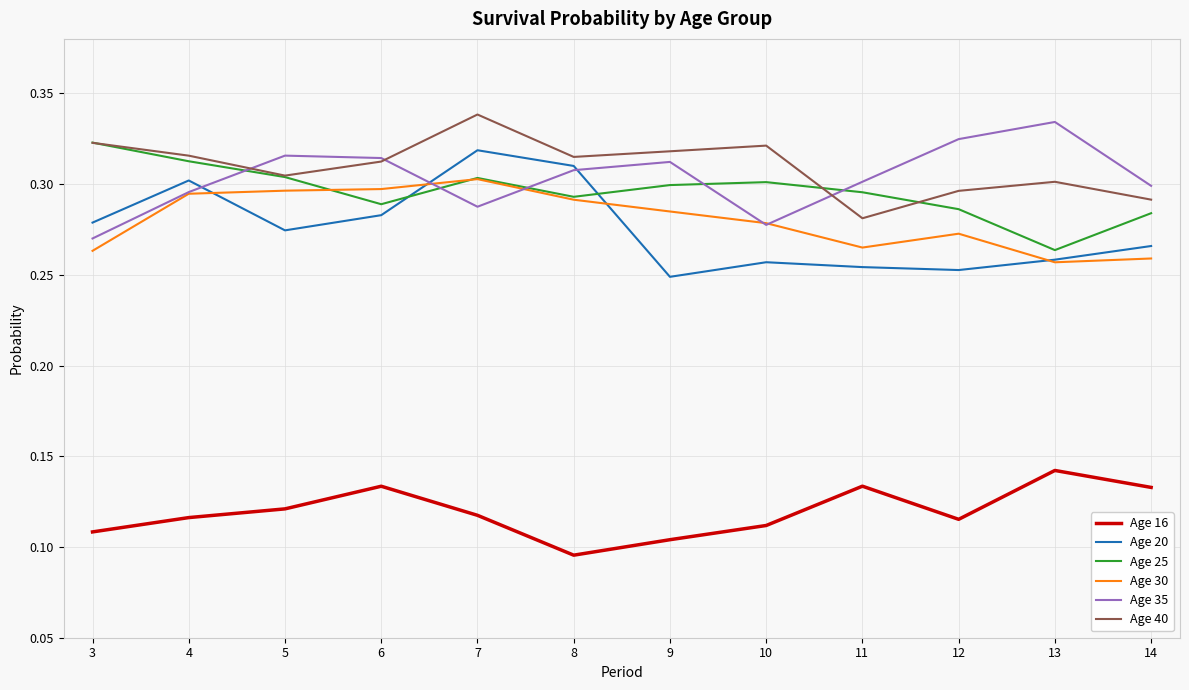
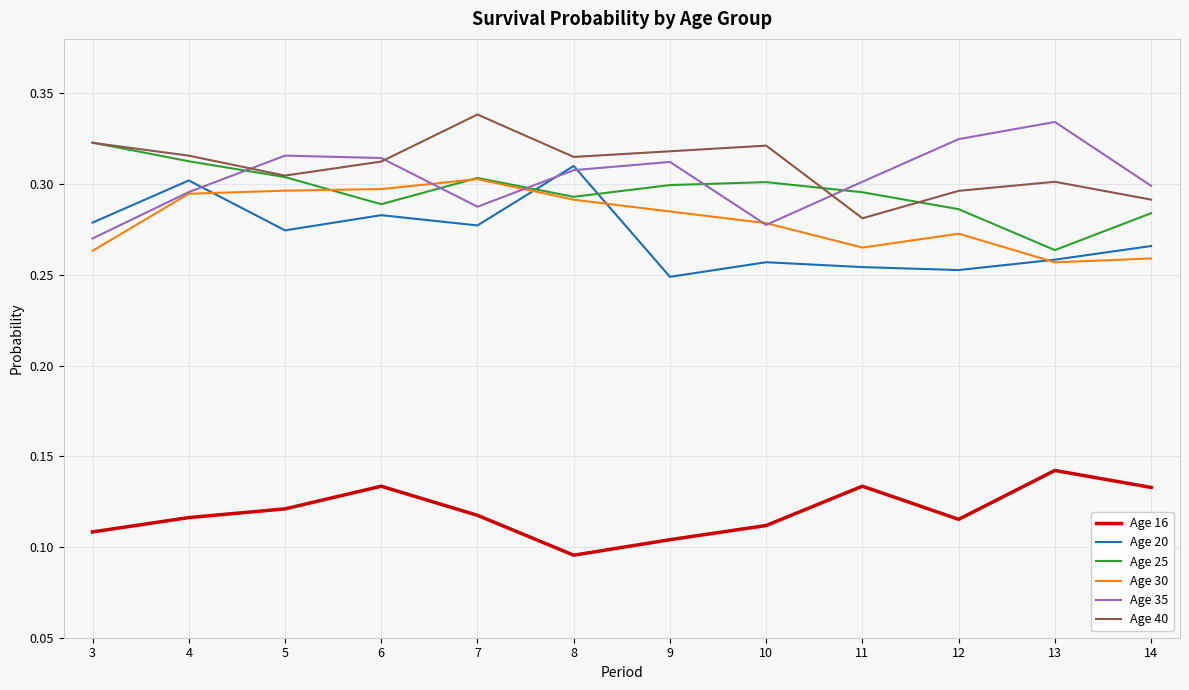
  {
    "Age 16": {
      "3": 0.108,
      "4": 0.116,
      "5": 0.121,
      "6": 0.133,
      "7": 0.117,
      "8": 0.095,
      "9": 0.104,
      "10": 0.112,
      "11": 0.134,
      "12": 0.115,
      "13": 0.142,
      "14": 0.133
    },
    "Age 20": {
      "3": 0.279,
      "4": 0.302,
      "5": 0.274,
      "6": 0.283,
-     "7": 0.319,
+     "7": 0.277,
      "8": 0.310,
      "9": 0.249,
      "10": 0.257,
      "11": 0.254,
      "12": 0.253,
      "13": 0.258,
      "14": 0.266
    },
    "Age 25": {
      "4": 0.313,
      "6": 0.289,
      "8": 0.293,
      "9": 0.299,
      "10": 0.301,
      "11": 0.295,
      "12": 0.286,
      "13": 0.264,
      "14": 0.284
    },
    "Age 30": {
      "3": 0.263,
      "5": 0.296,
      "6": 0.297,
      "8": 0.291,
      "9": 0.285,
      "11": 0.265,
      "12": 0.273,
      "13": 0.257,
      "14": 0.259
    },
    "Age 35": {
      "3": 0.270,
      "5": 0.316,
      "6": 0.314,
      "7": 0.288,
      "8": 0.308,
      "9": 0.312,
      "11": 0.301,
      "12": 0.325,
      "13": 0.334,
      "14": 0.299
    },
    "Age 40": {
      "4": 0.316,
      "6": 0.312,
      "7": 0.338,
      "8": 0.315,
      "9": 0.318,
      "10": 0.321,
      "11": 0.281,
      "12": 0.296,
      "13": 0.301,
      "14": 0.291
    }
  }
